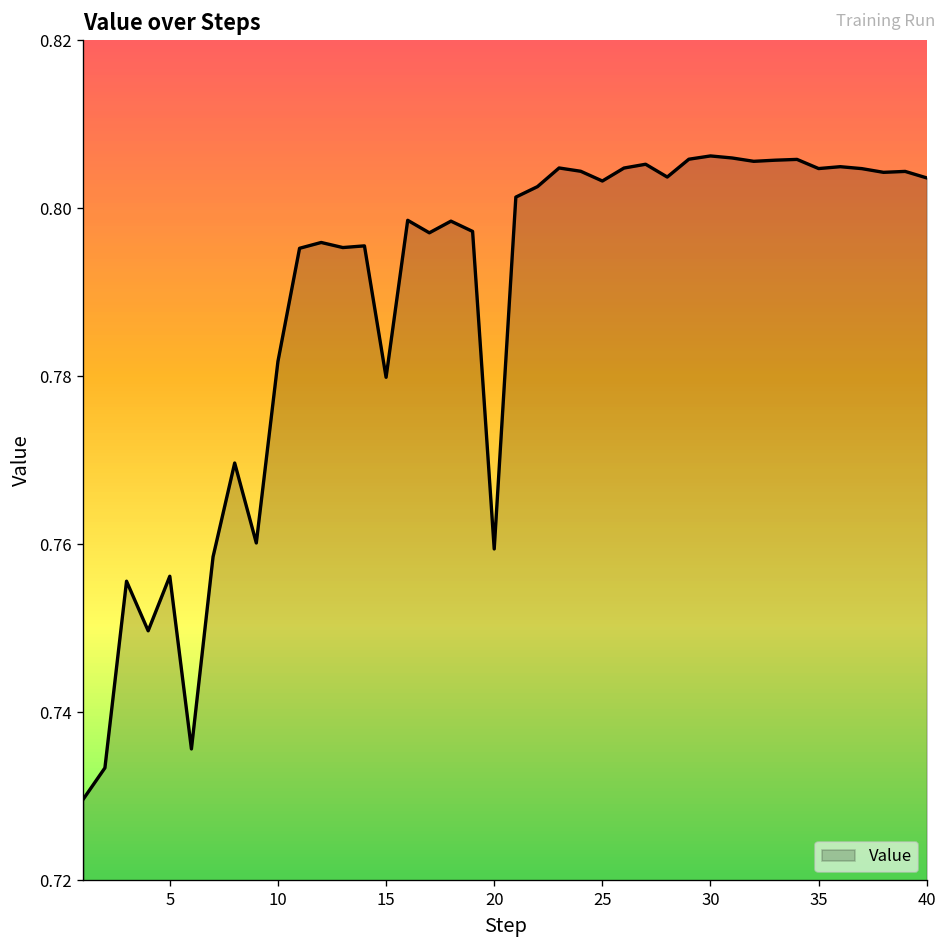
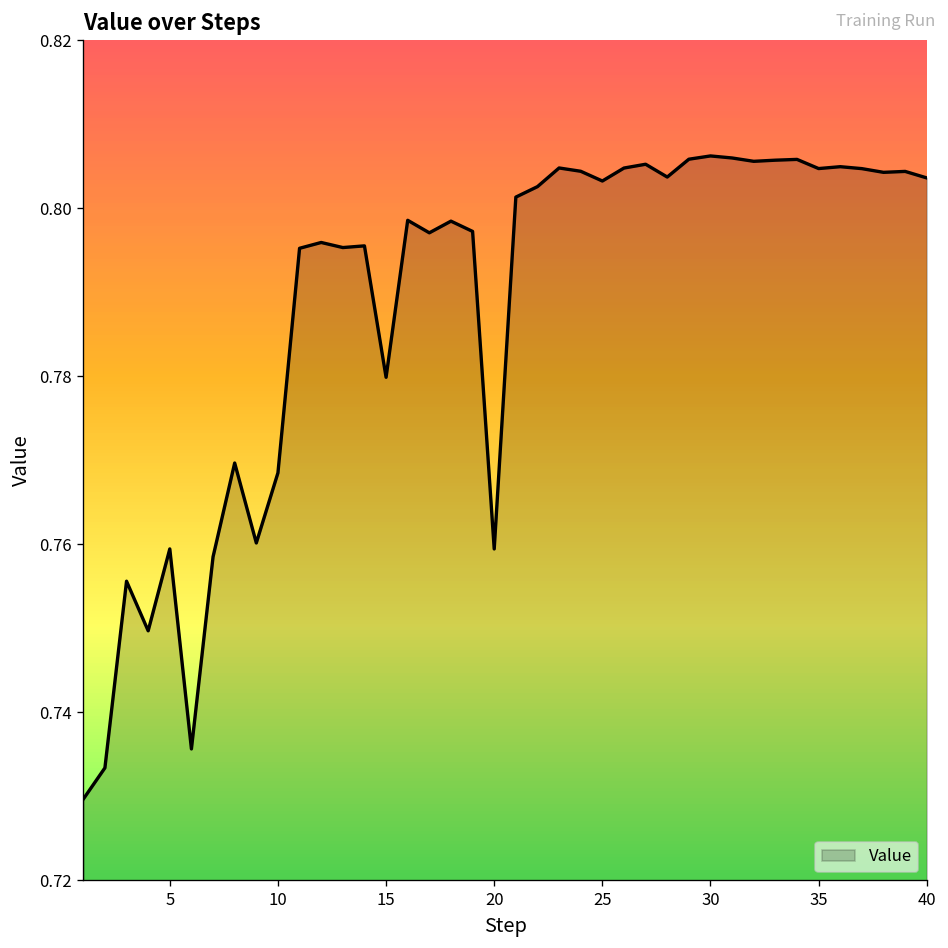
  {
-   "5": 0.756,
-   "10": 0.782,
+   "5": 0.759,
+   "10": 0.768,
    "15": 0.780,
    "20": 0.759,
    "25": 0.803,
    "30": 0.806,
    "35": 0.805,
    "40": 0.804
  }
